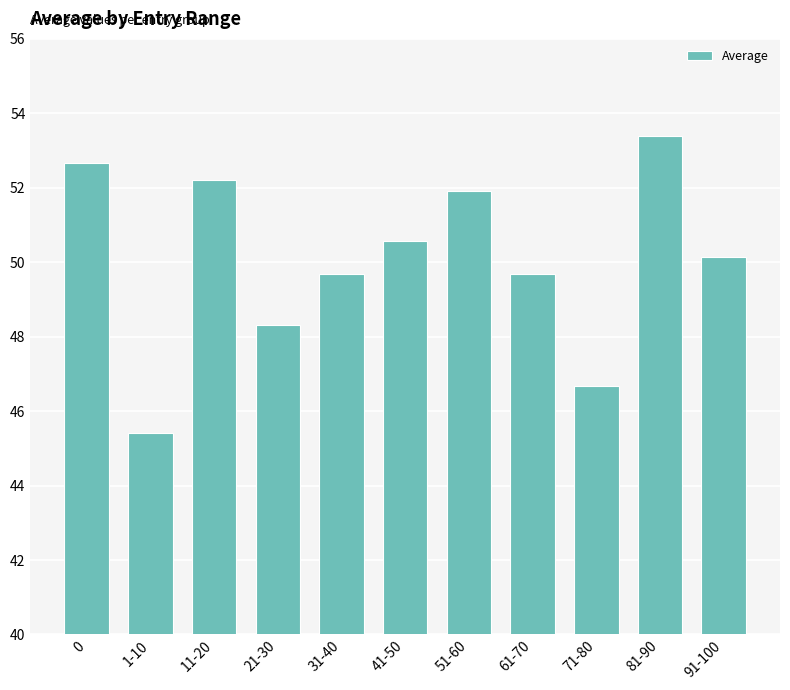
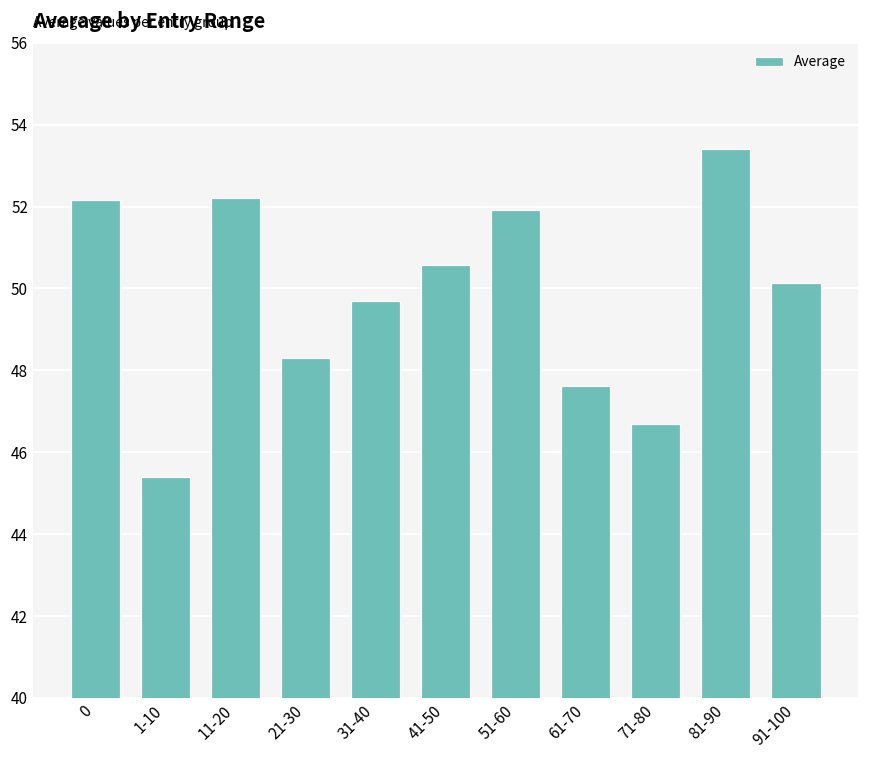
  {
-   "0": 52.7,
+   "0": 52.2,
    "1-10": 45.4,
    "11-20": 52.2,
    "21-30": 48.3,
    "31-40": 49.7,
    "41-50": 50.6,
    "51-60": 51.9,
-   "61-70": 49.7,
+   "61-70": 47.6,
    "71-80": 46.7,
    "81-90": 53.4,
    "91-100": 50.1
  }
